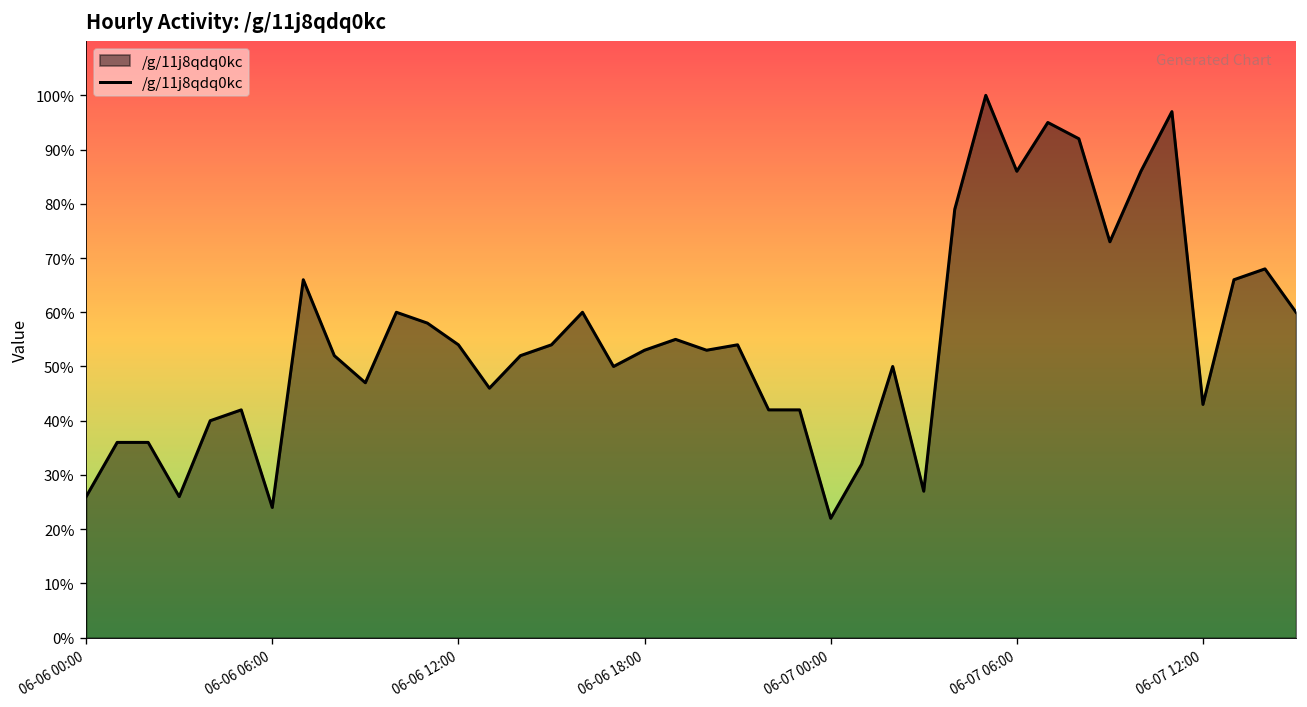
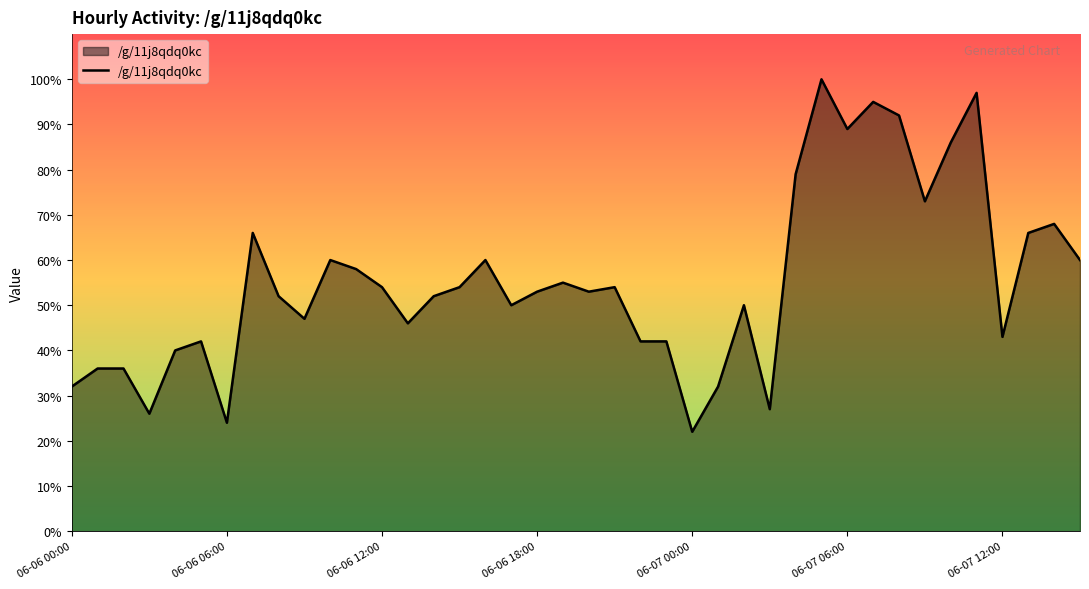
  {
-   "06-06 00:00": "26%",
+   "06-06 00:00": "32%",
    "06-06 06:00": "24%",
    "06-06 12:00": "54%",
    "06-06 18:00": "53%",
    "06-07 00:00": "22%",
-   "06-07 06:00": "86%",
+   "06-07 06:00": "89%",
    "06-07 12:00": "43%"
  }
